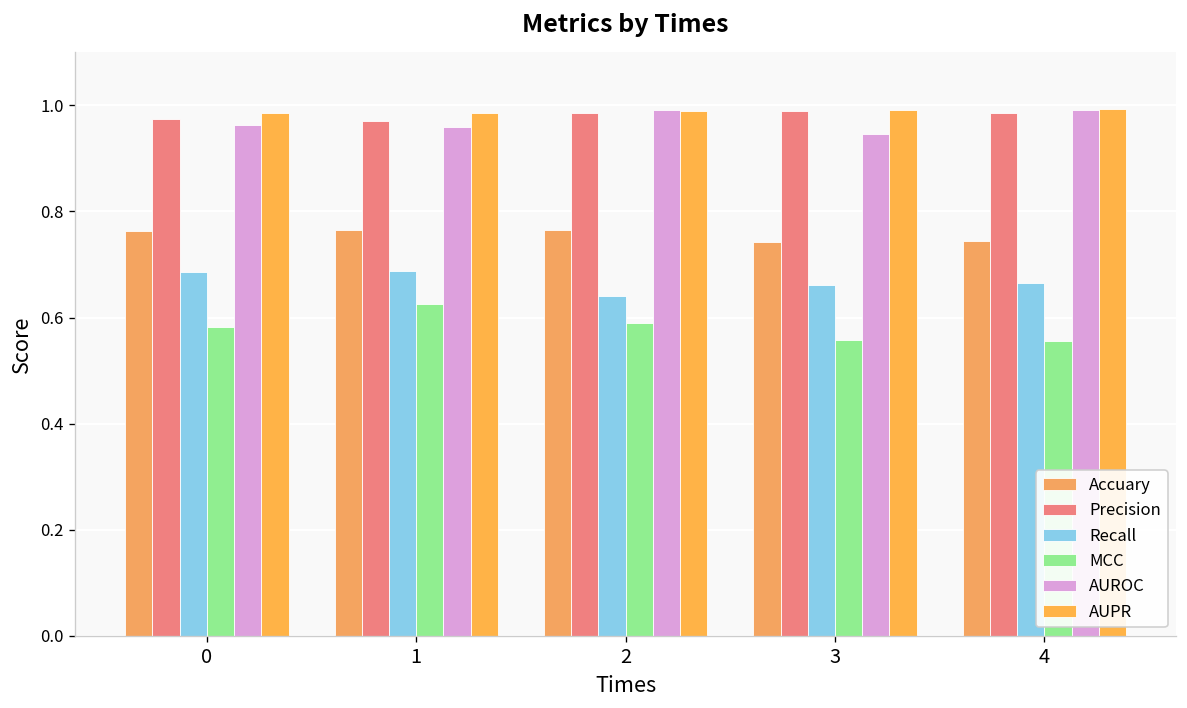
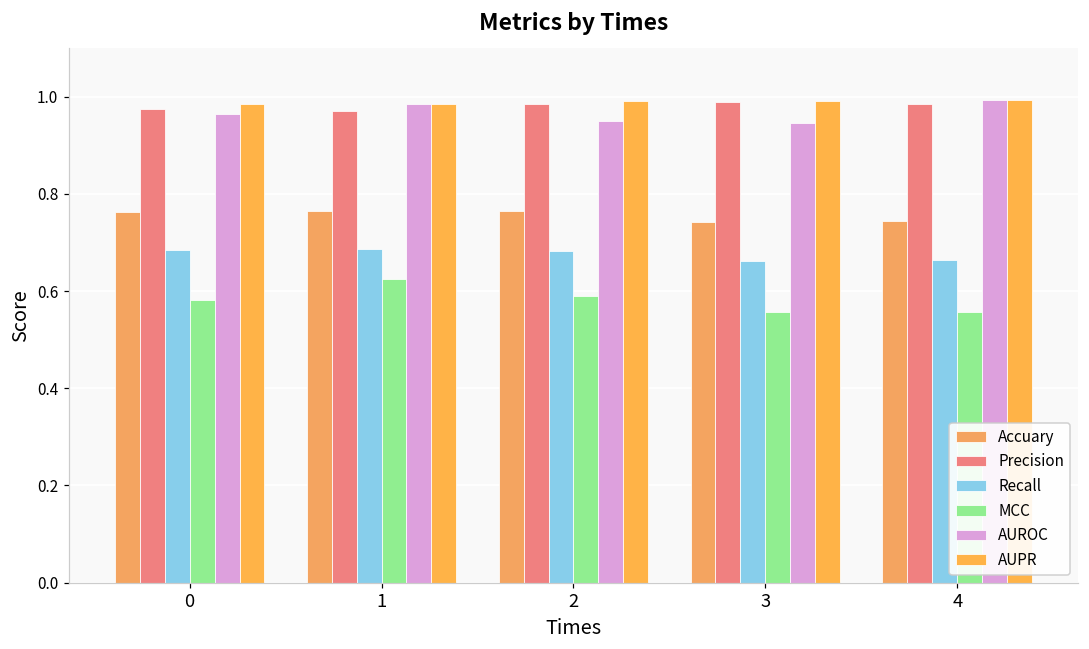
  {
    "Recall": {
      "0": 0.68,
      "1": 0.69,
-     "2": 0.64,
+     "2": 0.68,
      "3": 0.66,
      "4": 0.66
    },
    "MCC": {
      "0": 0.58,
      "1": 0.63,
      "2": 0.59,
      "3": 0.56,
      "4": 0.56
    },
    "AUROC": {
      "0": 0.96,
-     "1": 0.96,
-     "2": 0.99,
+     "1": 0.99,
+     "2": 0.95,
      "3": 0.95,
      "4": 0.99
    }
  }
